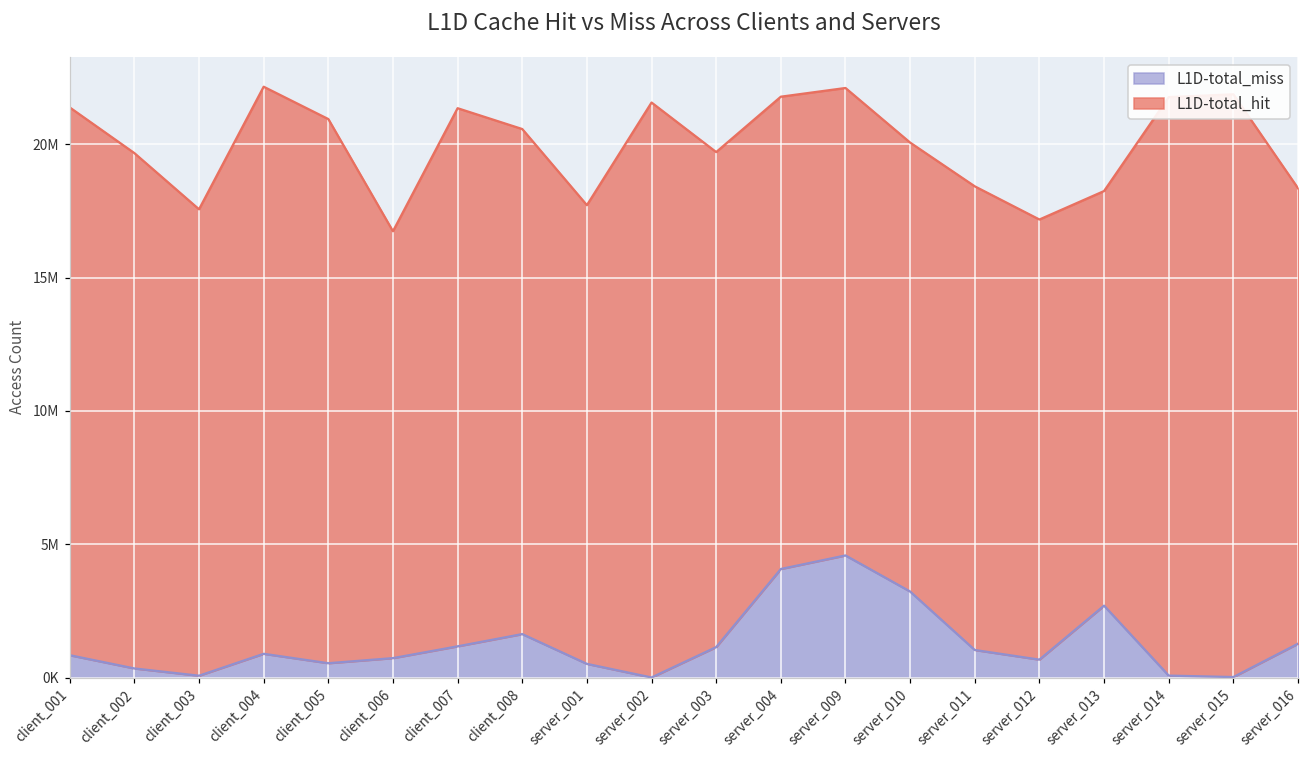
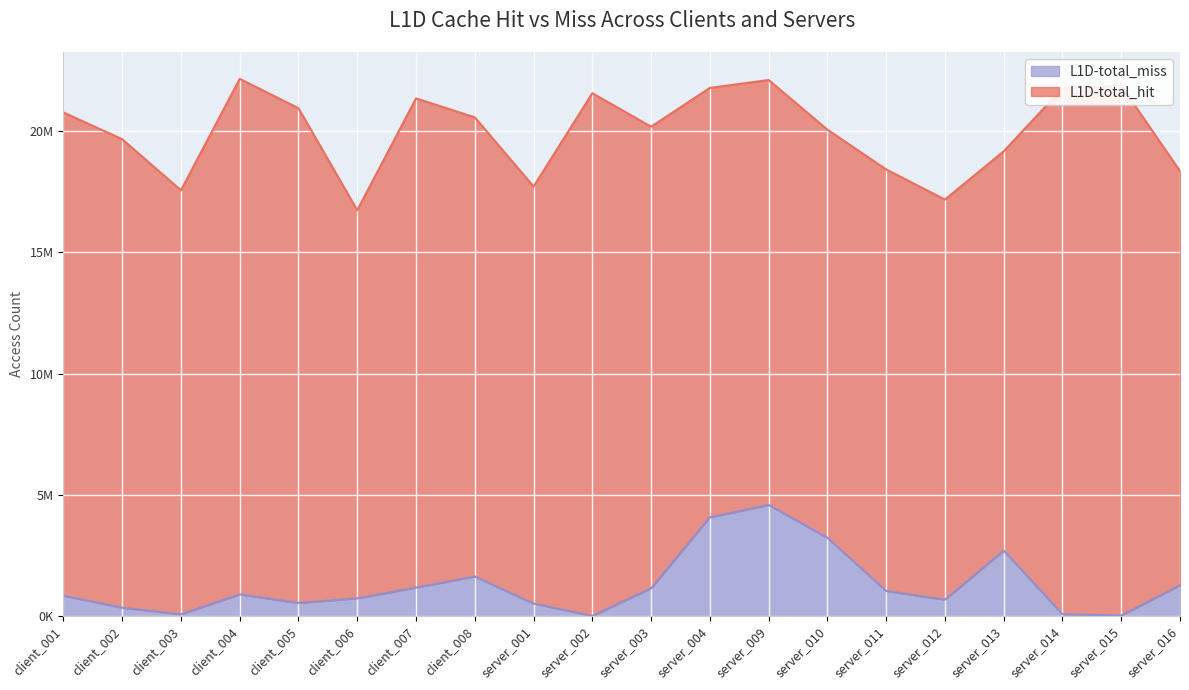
  {
    "L1D-total_miss": {
      "client_001": 800000,
      "client_002": 300000,
      "client_003": 100000,
      "client_004": 900000,
      "client_005": 500000,
      "client_006": 700000,
      "client_007": 1200000,
      "client_008": 1600000,
      "server_001": 500000,
      "server_002": 0,
      "server_003": 1100000,
      "server_004": 4100000,
      "server_009": 4600000,
      "server_010": 3200000,
      "server_011": 1000000,
      "server_012": 700000,
      "server_013": 2700000,
      "server_014": 100000,
      "server_015": 0,
      "server_016": 1300000
    },
    "L1D-total_hit": {
-     "client_001": 20600000,
+     "client_001": 19900000,
      "client_002": 19300000,
      "client_003": 17500000,
      "client_004": 21300000,
      "client_005": 20400000,
      "client_006": 16000000,
      "client_007": 20200000,
      "client_008": 19000000,
      "server_001": 17200000,
      "server_002": 21600000,
-     "server_003": 18600000,
+     "server_003": 19100000,
      "server_004": 17700000,
      "server_009": 17500000,
      "server_010": 16800000,
      "server_011": 17400000,
      "server_012": 16500000,
-     "server_013": 15600000,
+     "server_013": 16500000,
      "server_016": 17100000
    }
  }
